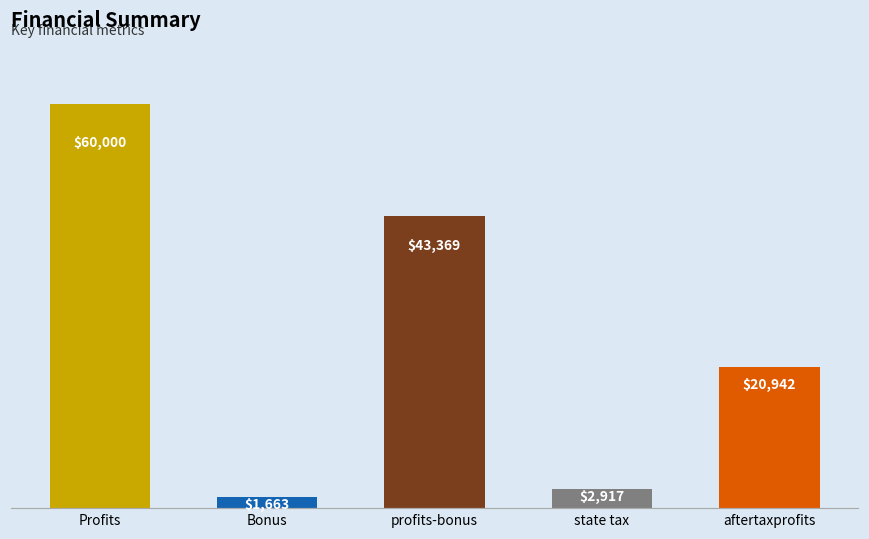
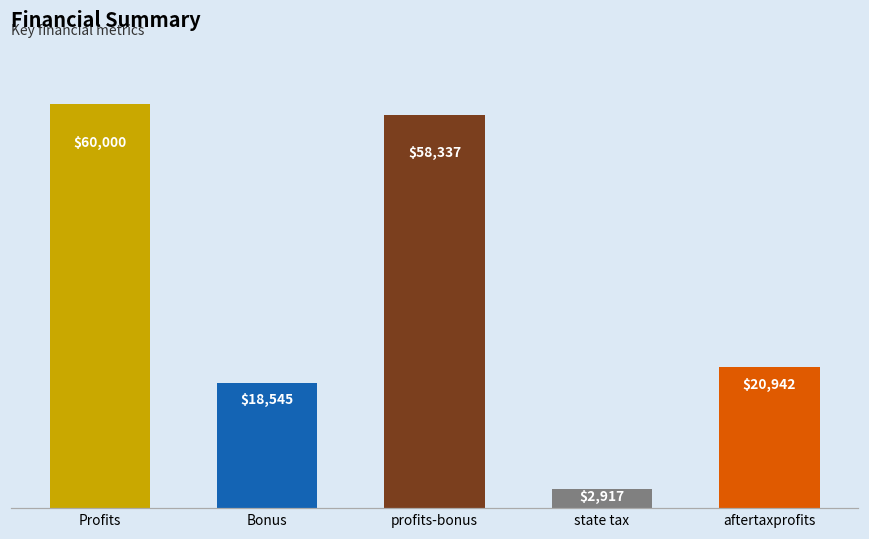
  {
    "Profits": "$60,000",
-   "Bonus": "$1,663",
-   "profits-bonus": "$43,369",
+   "Bonus": "$18,545",
+   "profits-bonus": "$58,337",
    "state tax": "$2,917",
    "aftertaxprofits": "$20,942"
  }
